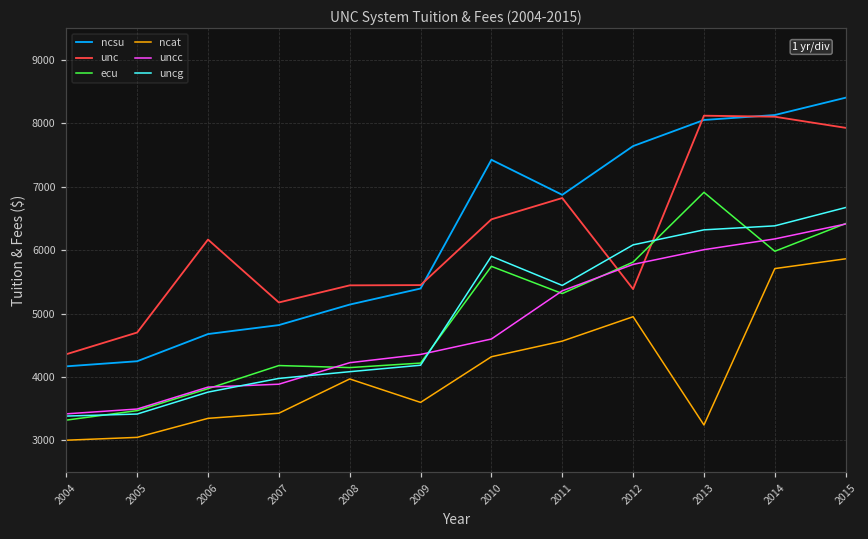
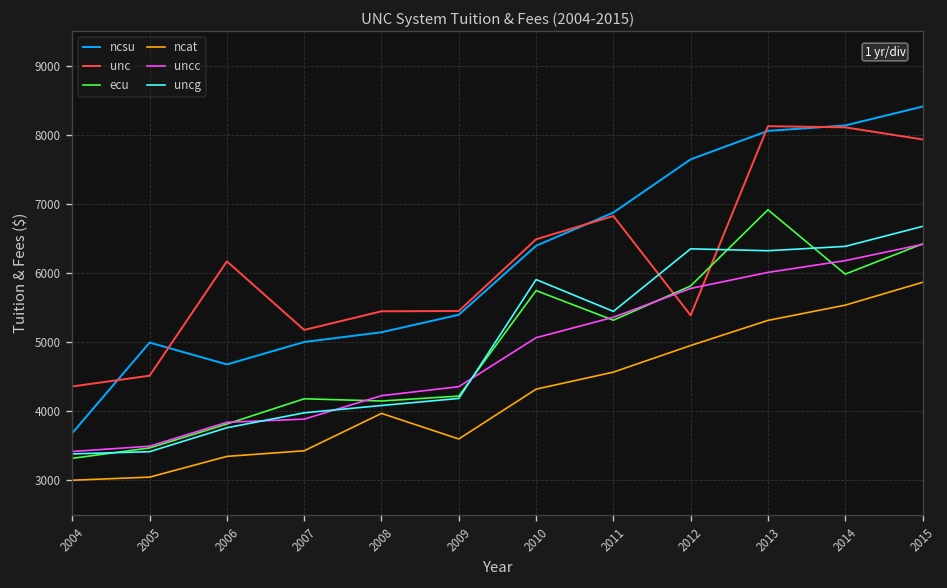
  {
    "ncsu": {
-     "2004": 4200,
-     "2005": 4200,
+     "2004": 3700,
+     "2005": 5000,
      "2006": 4700,
-     "2007": 4800,
+     "2007": 5000,
      "2008": 5100,
      "2009": 5400,
-     "2010": 7400,
+     "2010": 6400,
      "2011": 6900,
      "2012": 7600,
      "2013": 8100,
      "2015": 8400
    },
    "unc": {
      "2004": 4400,
-     "2005": 4700,
+     "2005": 4500,
      "2006": 6200,
      "2007": 5200,
      "2008": 5400,
      "2009": 5500,
      "2010": 6500,
      "2011": 6800,
      "2012": 5400,
      "2013": 8100,
      "2015": 7900
    },
    "ecu": {
      "2004": 3300,
      "2007": 4200,
      "2008": 4100,
      "2010": 5700,
      "2013": 6900,
      "2014": 6000
    },
    "ncat": {
      "2004": 3000,
      "2005": 3000,
      "2006": 3300,
      "2007": 3400,
      "2008": 4000,
      "2009": 3600,
      "2010": 4300,
      "2011": 4600,
      "2012": 5000,
-     "2013": 3200,
-     "2014": 5700,
+     "2013": 5300,
+     "2014": 5500,
      "2015": 5900
    },
    "uncc": {
      "2007": 3900,
      "2008": 4200,
      "2009": 4400,
-     "2010": 4600,
+     "2010": 5100,
      "2013": 6000,
      "2014": 6200
    },
    "uncg": {
      "2005": 3400,
      "2006": 3800,
      "2007": 4000,
      "2008": 4100,
      "2010": 5900,
      "2011": 5400,
-     "2012": 6100,
+     "2012": 6300,
      "2013": 6300,
      "2014": 6400,
      "2015": 6700
    }
  }
